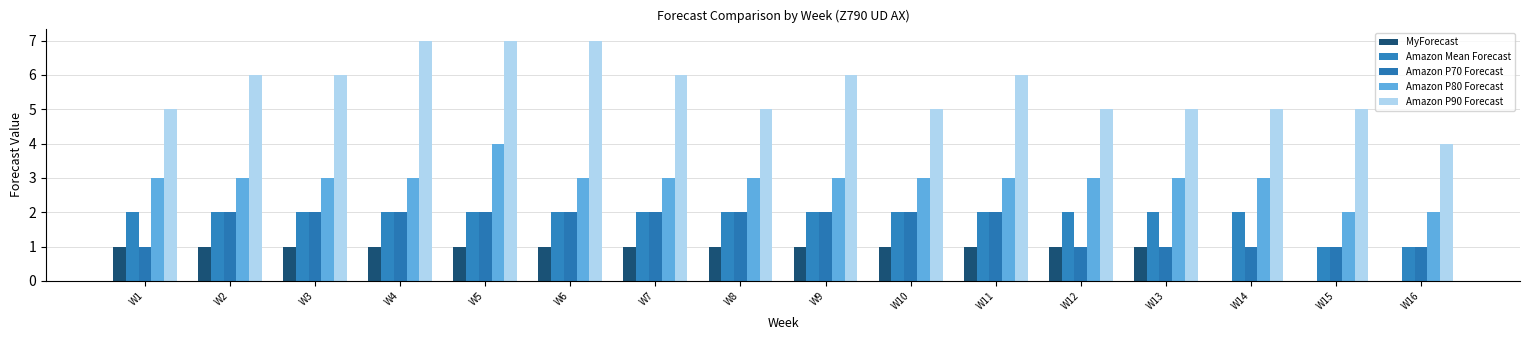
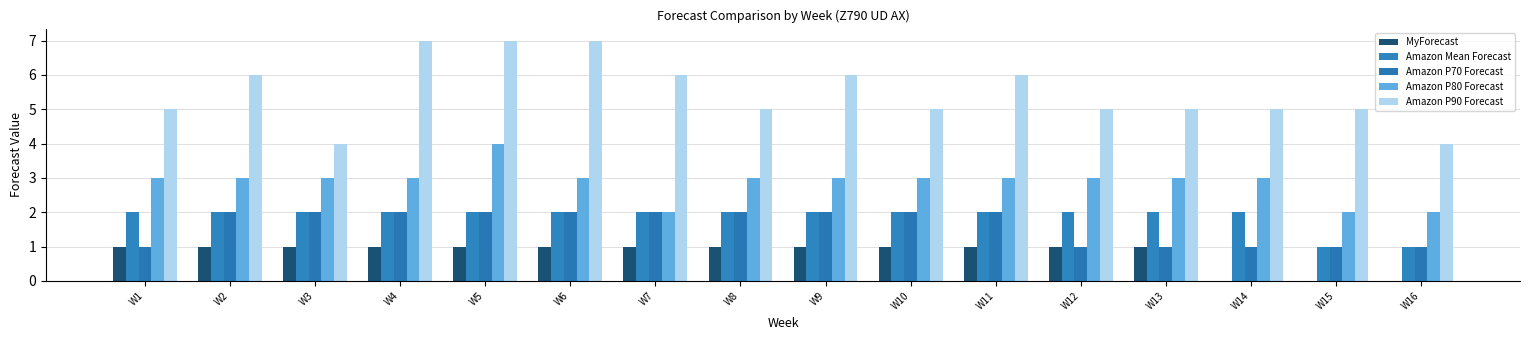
  {
    "MyForecast": {
      "W1": 1,
      "W2": 1,
      "W3": 1,
      "W4": 1,
      "W5": 1,
      "W6": 1,
      "W7": 1,
      "W8": 1,
      "W9": 1,
      "W10": 1,
      "W11": 1,
      "W12": 1,
      "W13": 1,
      "W14": 0,
      "W15": 0,
      "W16": 0
    },
    "Amazon P80 Forecast": {
      "W1": 3,
      "W2": 3,
      "W3": 3,
      "W4": 3,
      "W5": 4,
      "W6": 3,
-     "W7": 3,
+     "W7": 2,
      "W8": 3,
      "W9": 3,
      "W10": 3,
      "W11": 3,
      "W12": 3,
      "W13": 3,
      "W14": 3,
      "W15": 2,
      "W16": 2
    },
    "Amazon P90 Forecast": {
      "W1": 5,
      "W2": 6,
-     "W3": 6,
+     "W3": 4,
      "W4": 7,
      "W5": 7,
      "W6": 7,
      "W7": 6,
      "W8": 5,
      "W9": 6,
      "W10": 5,
      "W11": 6,
      "W12": 5,
      "W13": 5,
      "W14": 5,
      "W15": 5,
      "W16": 4
    }
  }
